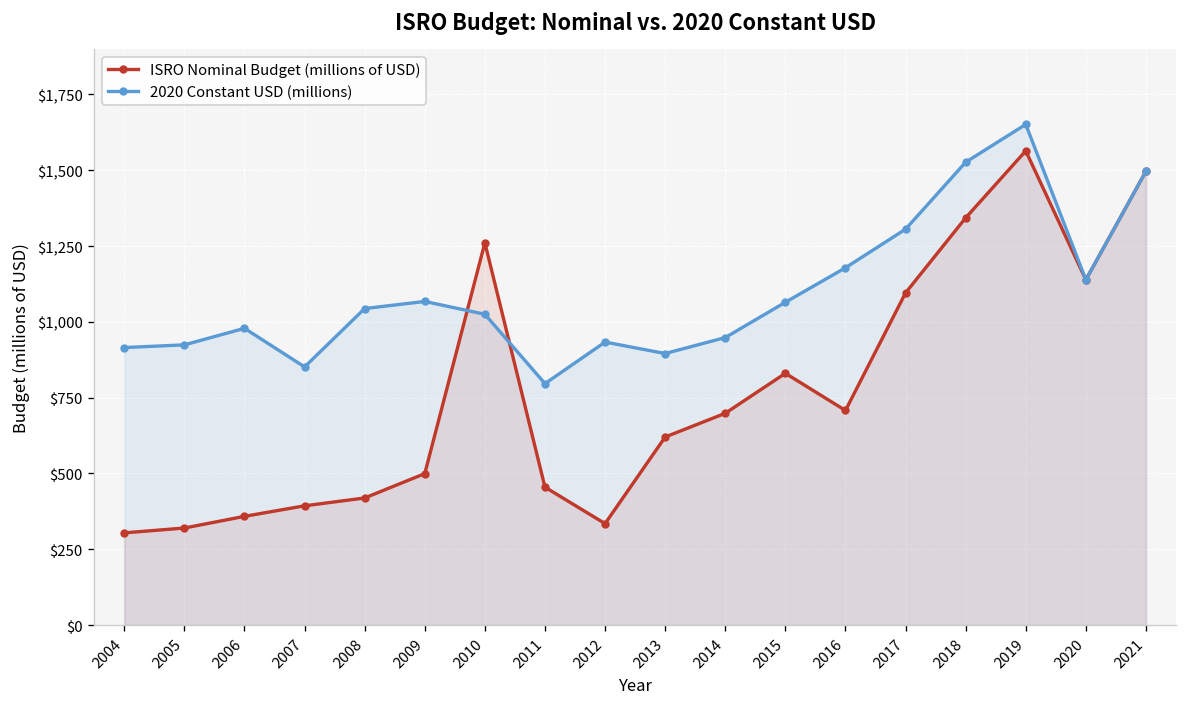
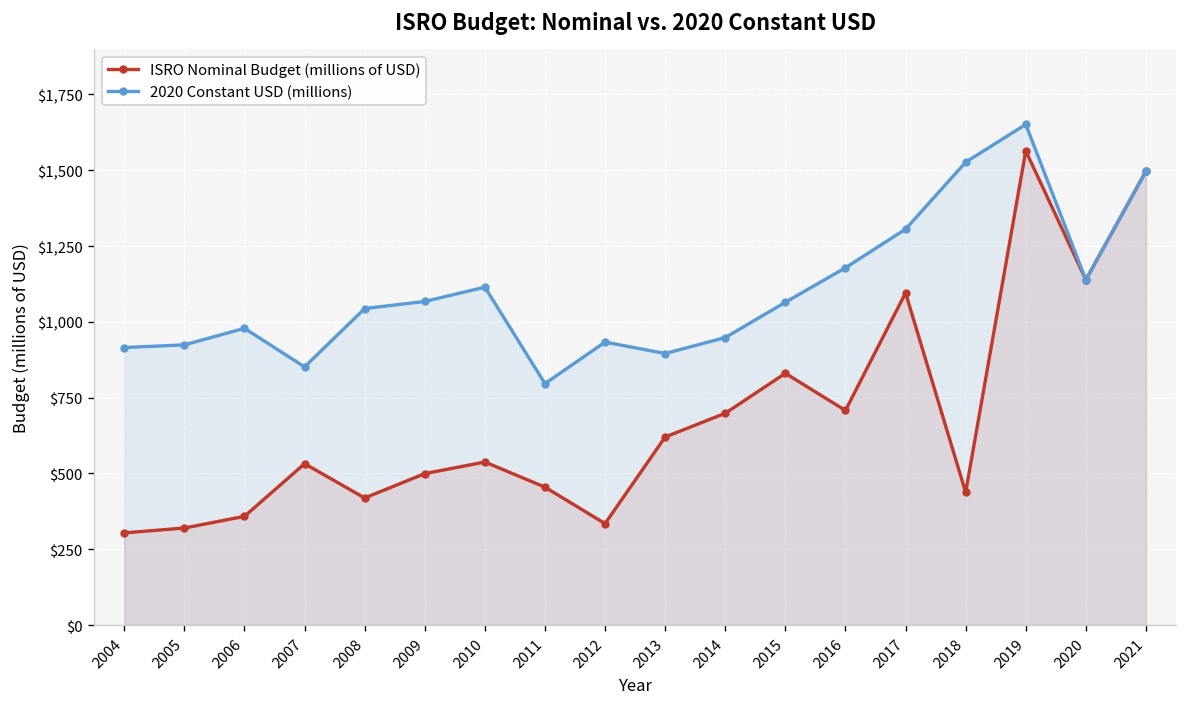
  {
    "ISRO Nominal Budget (millions of USD)": {
      "2004": "$300",
      "2005": "$320",
      "2006": "$360",
-     "2007": "$390",
+     "2007": "$530",
      "2008": "$420",
      "2009": "$500",
-     "2010": "$1,260",
+     "2010": "$540",
      "2011": "$450",
      "2012": "$330",
      "2013": "$620",
      "2014": "$700",
      "2015": "$830",
      "2016": "$710",
      "2017": "$1,100",
-     "2018": "$1,340",
+     "2018": "$440",
      "2019": "$1,560"
    },
    "2020 Constant USD (millions)": {
      "2004": "$920",
      "2005": "$920",
      "2006": "$980",
      "2007": "$850",
      "2008": "$1,040",
      "2009": "$1,070",
-     "2010": "$1,030",
+     "2010": "$1,110",
      "2011": "$800",
      "2012": "$930",
      "2013": "$900",
      "2014": "$950",
      "2015": "$1,060",
      "2016": "$1,180",
      "2017": "$1,310",
      "2018": "$1,530",
      "2019": "$1,650"
    }
  }
